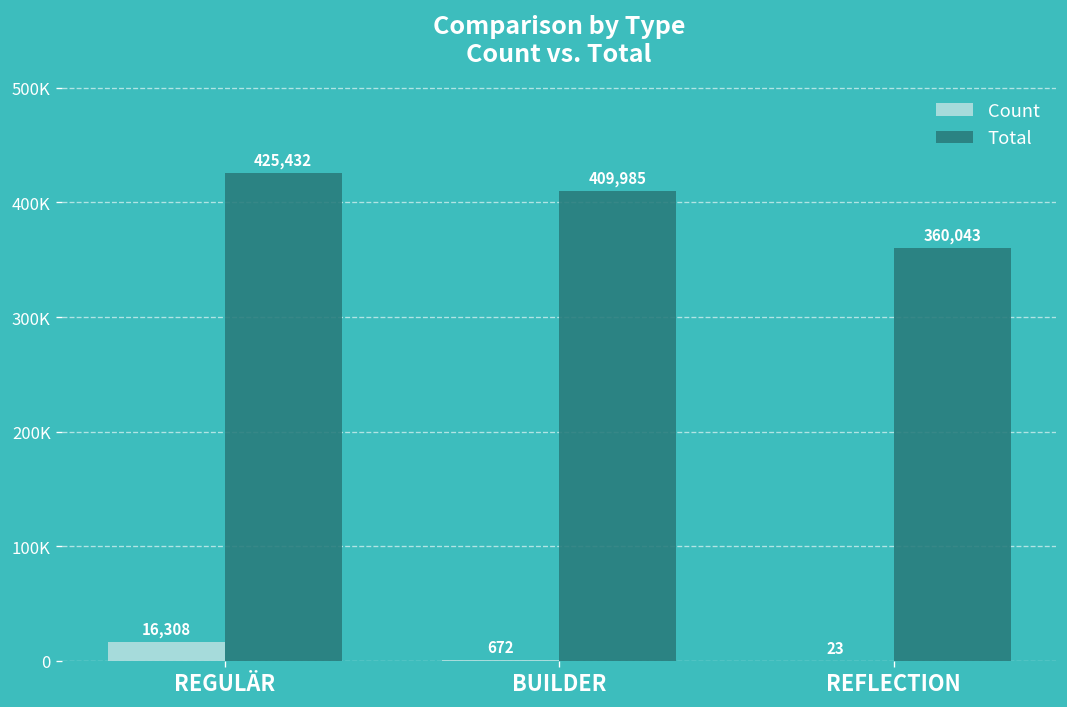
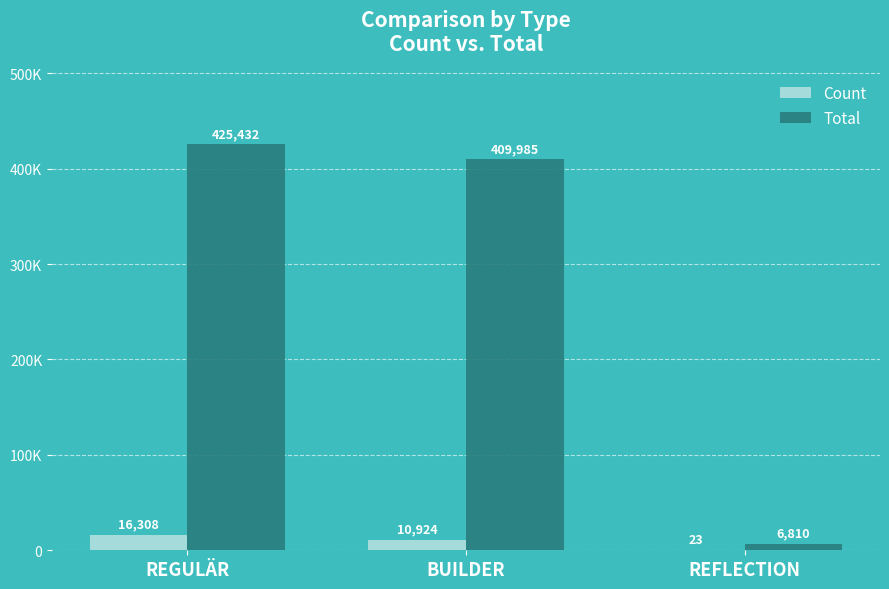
  {
    "Count": {
      "REGULÄR": "16,308",
-     "BUILDER": "672",
+     "BUILDER": "10,924",
      "REFLECTION": "23"
    },
    "Total": {
      "REGULÄR": "425,432",
      "BUILDER": "409,985",
-     "REFLECTION": "360,043"
+     "REFLECTION": "6,810"
    }
  }
